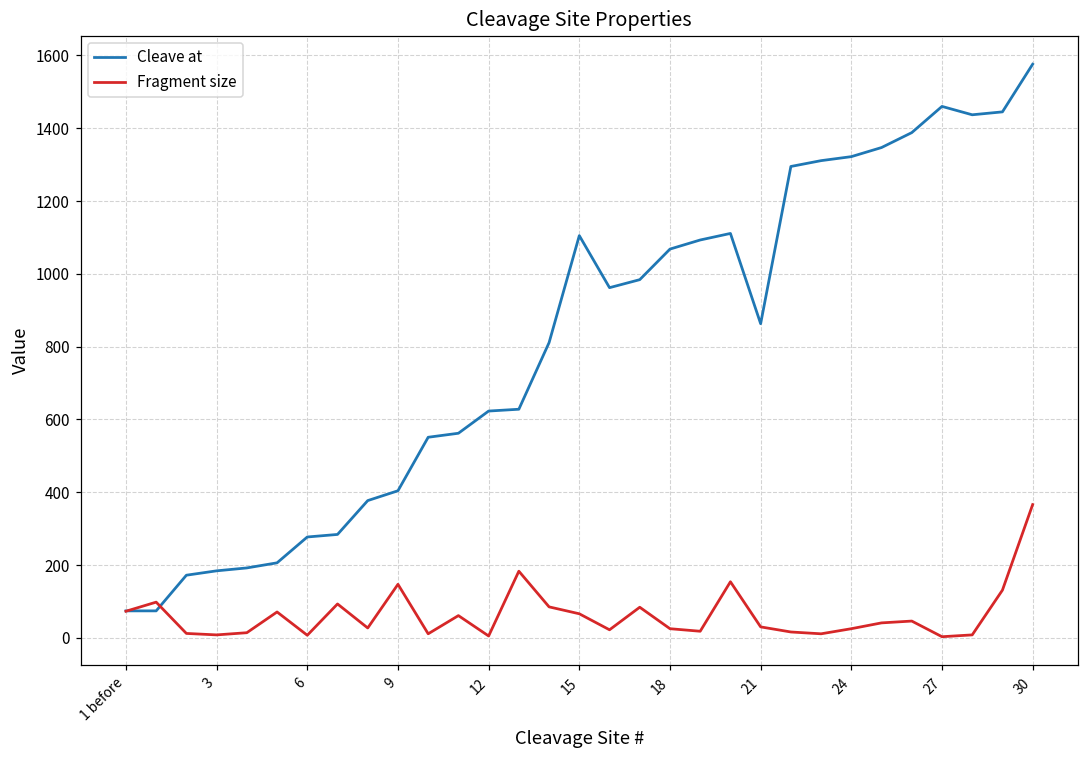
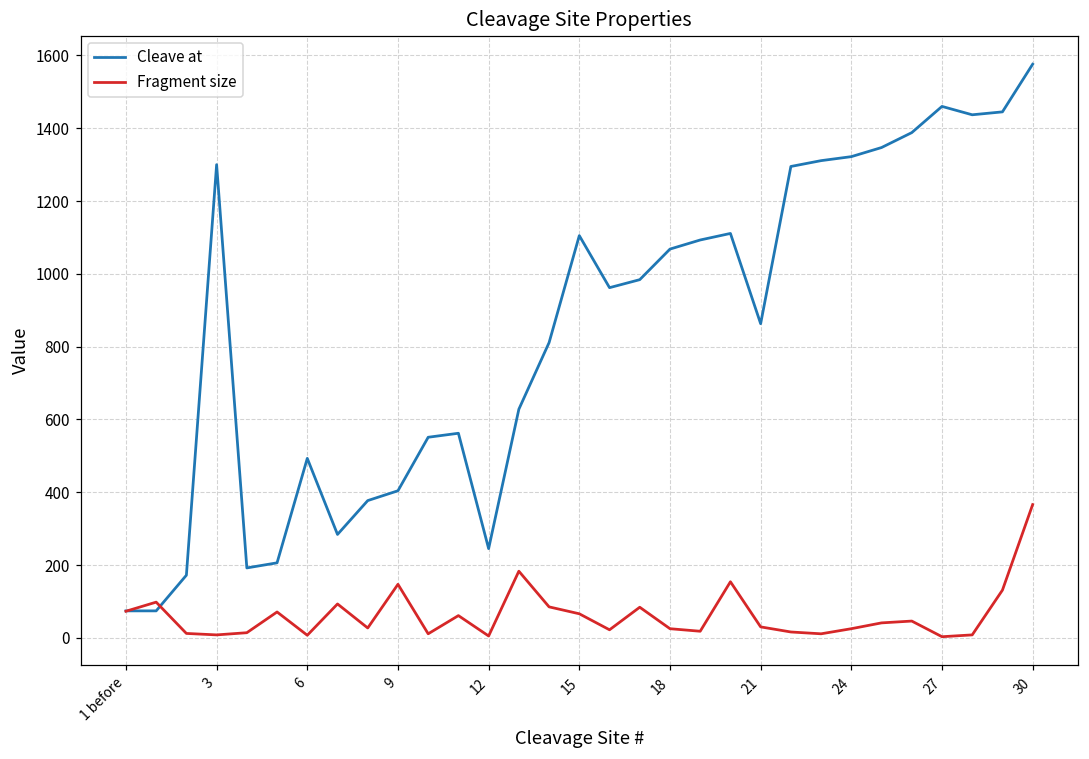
  {
    "Cleave at": {
-     "3": 180,
-     "6": 280,
+     "3": 1300,
+     "6": 490,
      "9": 400,
-     "12": 620,
+     "12": 250,
      "15": 1110,
      "18": 1070,
      "21": 860,
      "24": 1320,
      "27": 1460,
      "30": 1580
    },
    "Fragment size": {
      "3": 10,
      "6": 10,
      "9": 150,
      "12": 10,
      "15": 70,
      "18": 30,
      "21": 30,
      "24": 30,
      "27": 0,
      "30": 370
    }
  }
